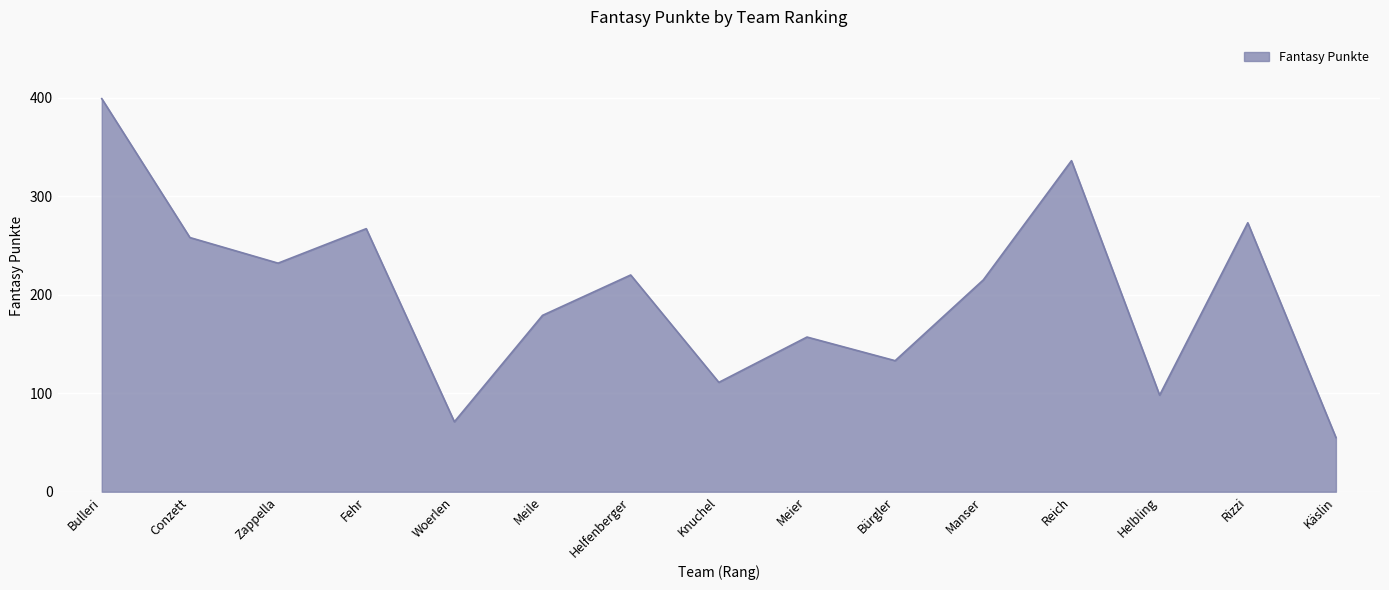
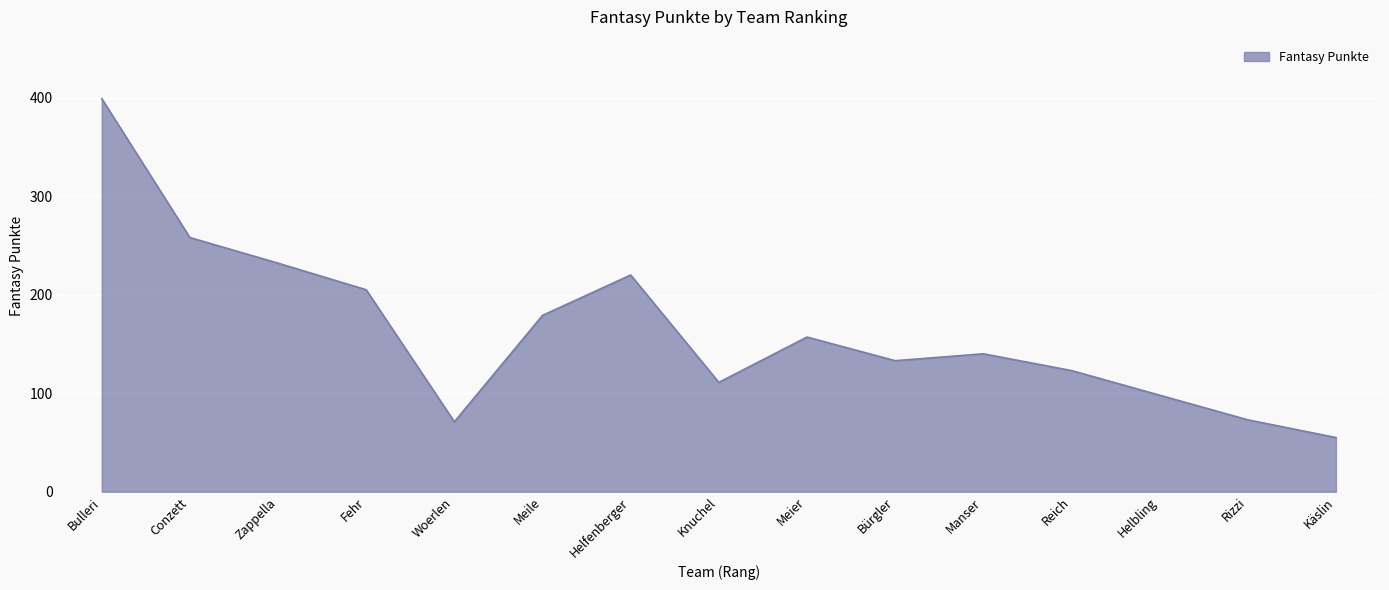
  {
    "Bulleri": 400,
    "Conzett": 260,
    "Zappella": 230,
-   "Fehr": 270,
+   "Fehr": 210,
    "Woerlen": 70,
    "Meile": 180,
    "Helfenberger": 220,
    "Knuchel": 110,
    "Meier": 160,
    "Bürgler": 130,
-   "Manser": 220,
-   "Reich": 340,
+   "Manser": 140,
+   "Reich": 120,
    "Helbling": 100,
-   "Rizzi": 270,
+   "Rizzi": 70,
    "Käslin": 60
  }
